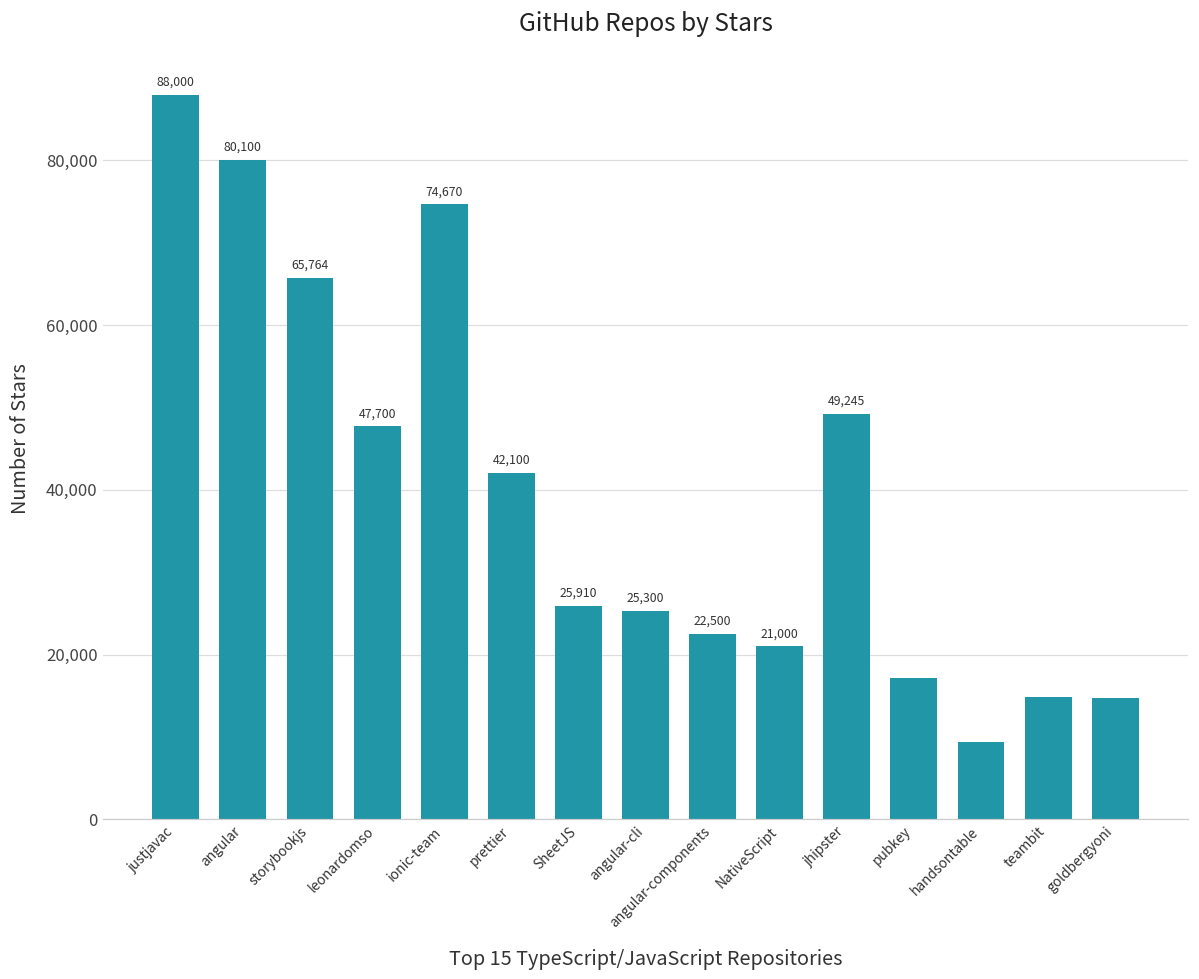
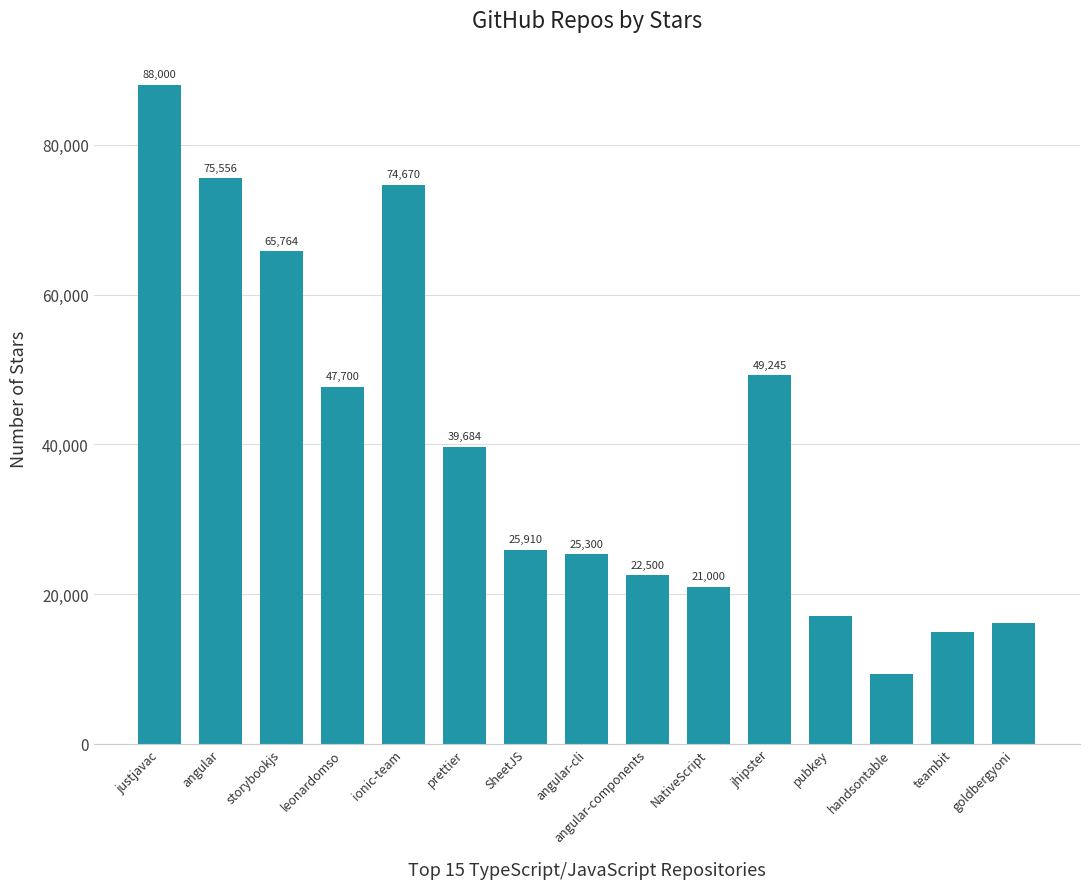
  {
    "justjavac": "88,000",
-   "angular": "80,100",
+   "angular": "75,556",
    "storybookjs": "65,764",
    "leonardomso": "47,700",
    "ionic-team": "74,670",
-   "prettier": "42,100",
+   "prettier": "39,684",
    "SheetJS": "25,910",
    "angular-cli": "25,300",
    "angular-components": "22,500",
    "NativeScript": "21,000",
    "jhipster": "49,245",
-   "goldbergyoni": "15,000"
+   "goldbergyoni": "16,000"
  }
